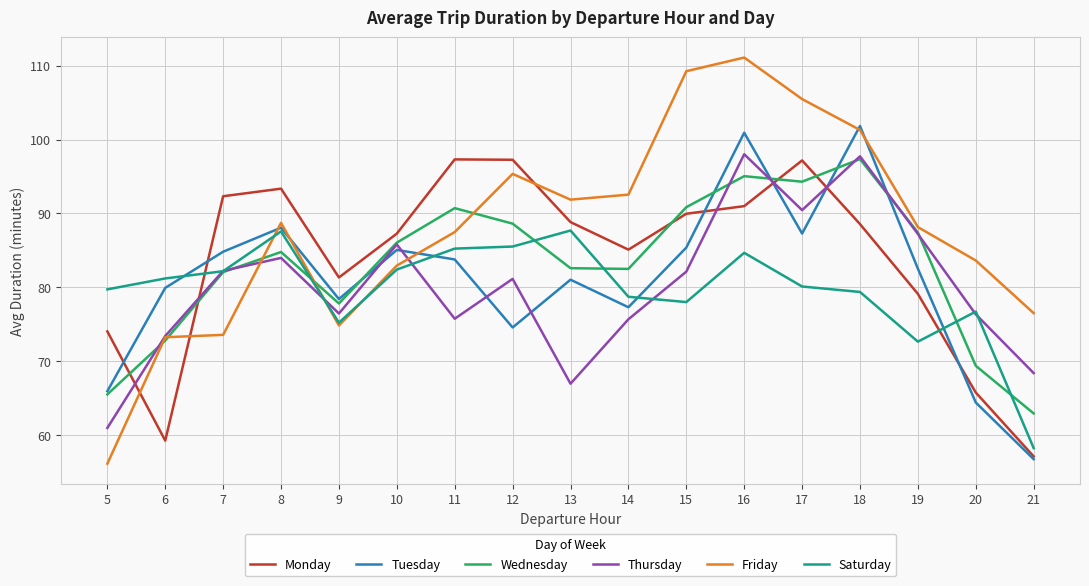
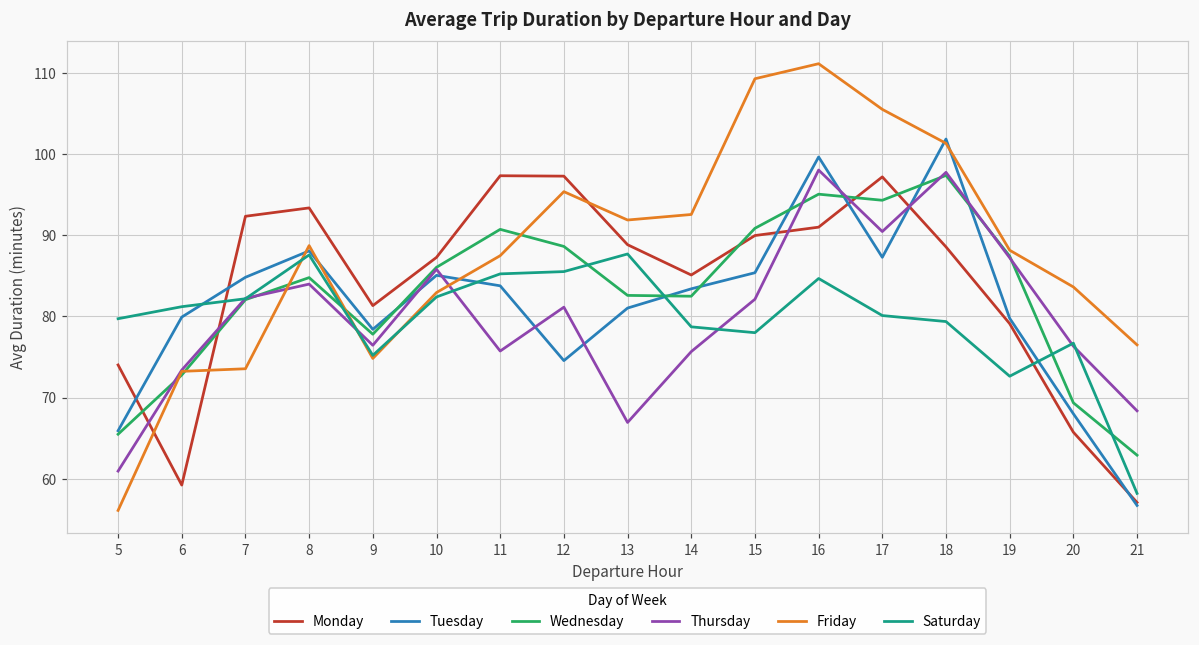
  {
    "Monday": {
      "5": 74,
      "6": 59,
      "7": 92,
      "8": 93,
      "9": 81,
      "10": 87,
      "11": 97,
      "12": 97,
      "13": 89,
      "14": 85,
      "15": 90,
      "16": 91,
      "17": 97,
      "18": 89,
      "19": 79,
      "20": 66,
      "21": 57
    },
    "Tuesday": {
      "5": 66,
      "6": 80,
      "7": 85,
      "8": 88,
      "9": 78,
      "10": 85,
      "11": 84,
      "12": 75,
      "13": 81,
-     "14": 77,
+     "14": 83,
      "15": 85,
-     "16": 101,
+     "16": 100,
      "17": 87,
      "18": 102,
-     "19": 83,
-     "20": 64,
+     "19": 80,
+     "20": 68,
      "21": 57
    },
    "Thursday": {
      "5": 61,
      "8": 84,
      "9": 76,
      "11": 76,
      "12": 81,
      "13": 67,
      "14": 76,
      "15": 82,
      "16": 98,
      "17": 90,
      "18": 98,
      "20": 76,
      "21": 68
    },
    "Friday": {
      "5": 56,
      "7": 74,
      "8": 89,
      "9": 75,
      "10": 83,
      "11": 87,
      "12": 95,
      "13": 92,
      "14": 93,
      "15": 109,
      "16": 111,
      "17": 105,
      "18": 101,
      "19": 88,
      "20": 84,
      "21": 77
    }
  }
